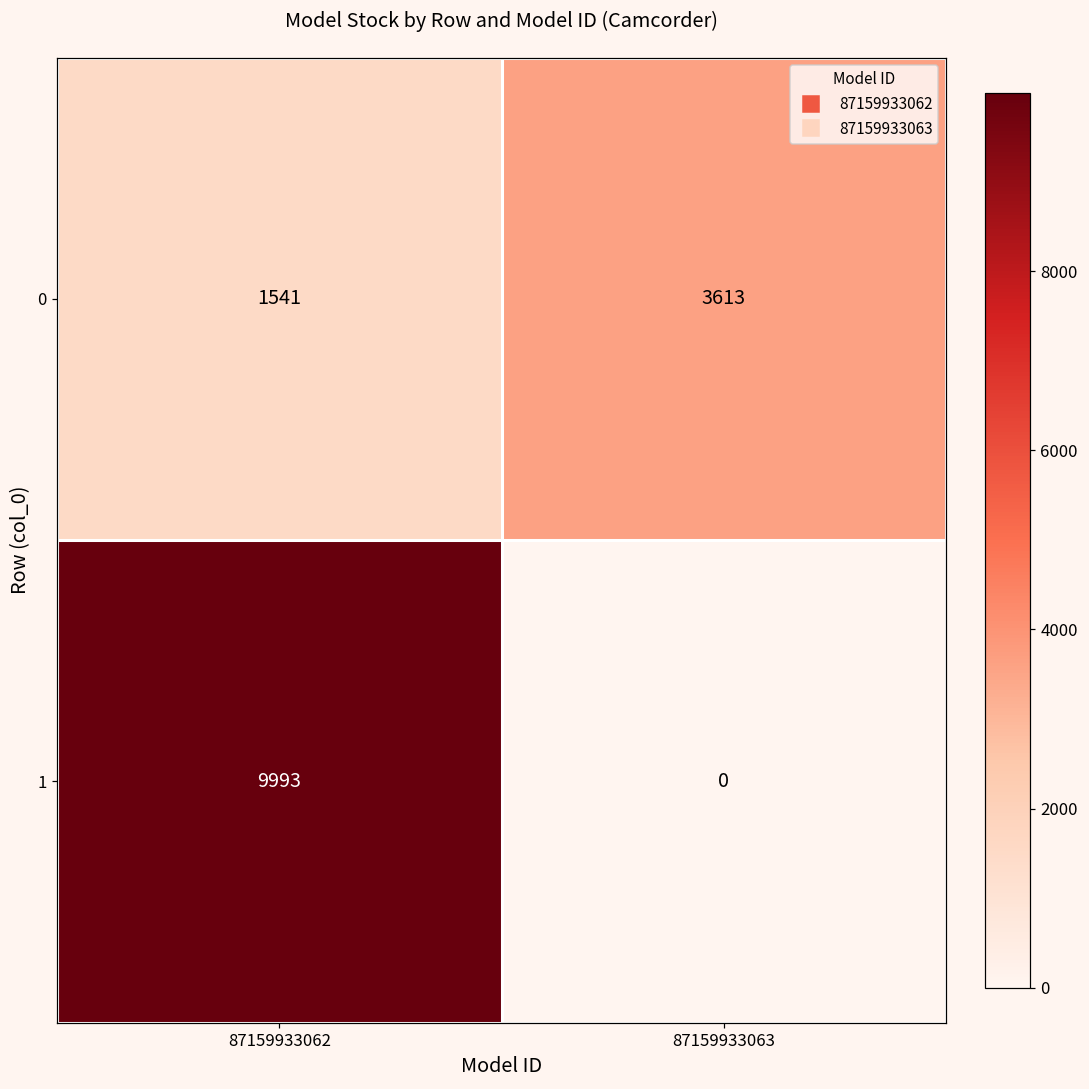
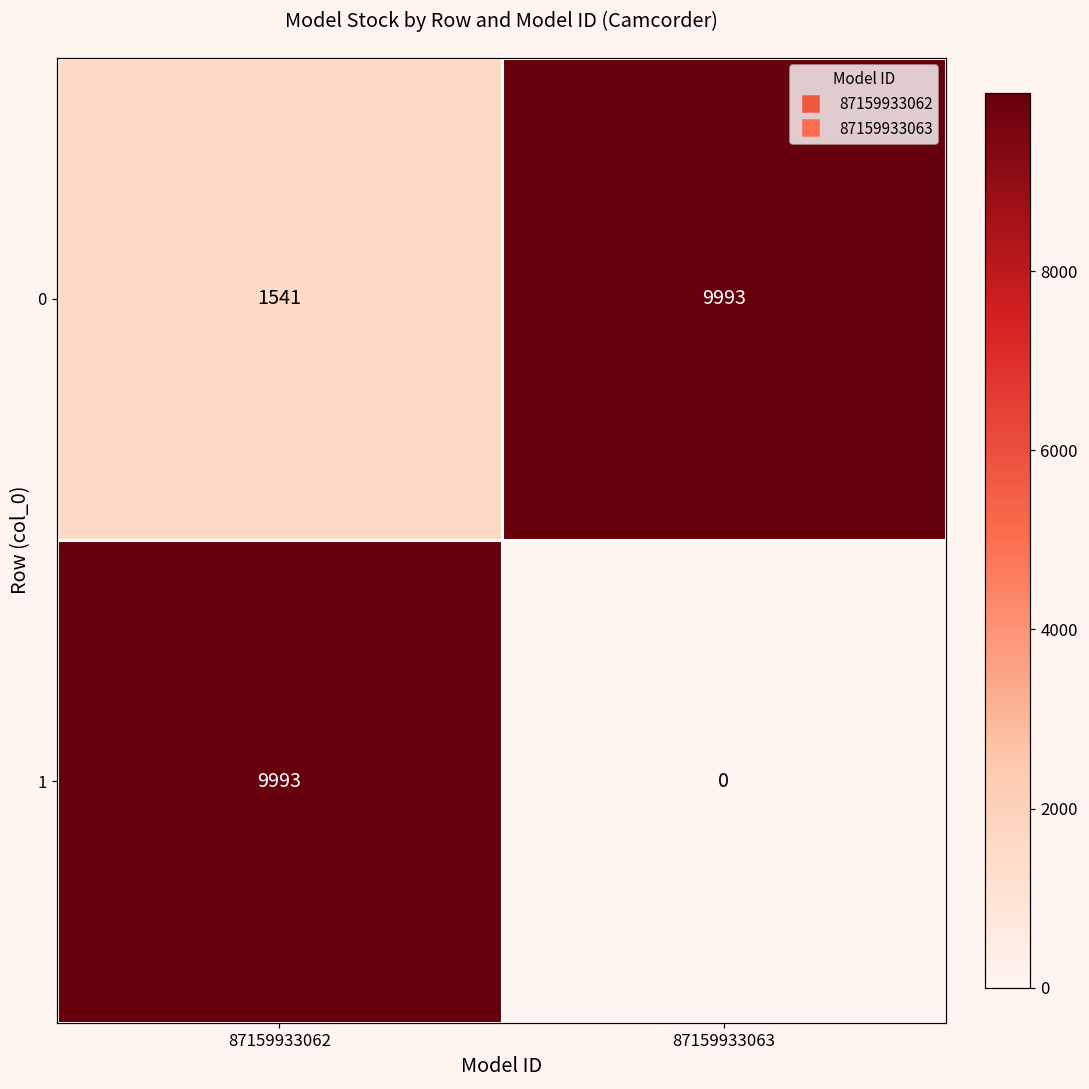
  {
    "0": {
      "87159933062": 1541,
-     "87159933063": 3613
+     "87159933063": 9993
    },
    "1": {
      "87159933062": 9993,
      "87159933063": 0
    }
  }
